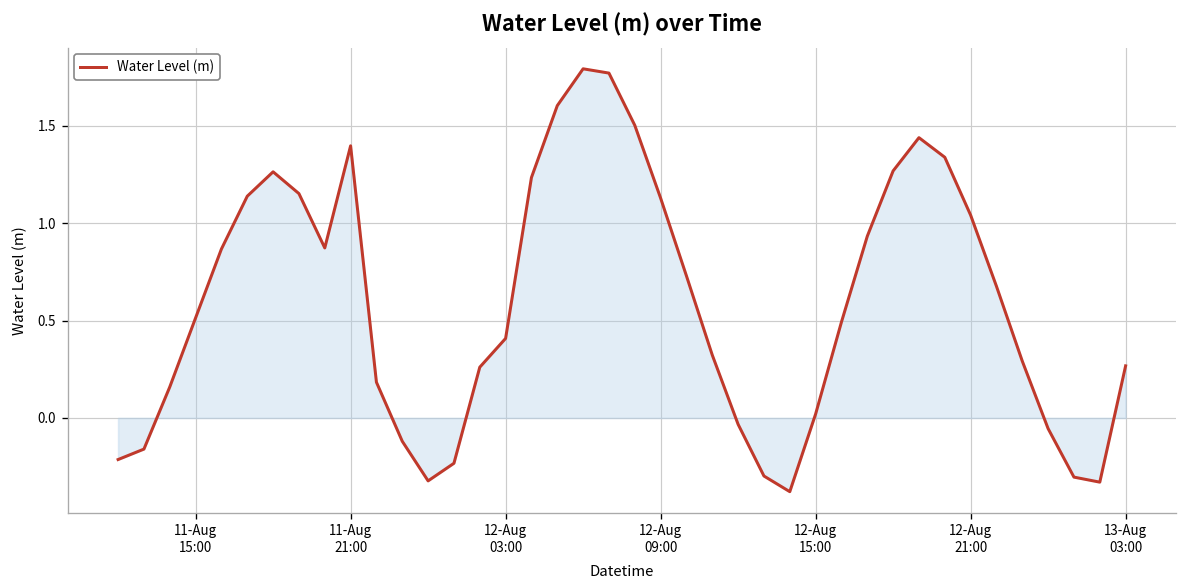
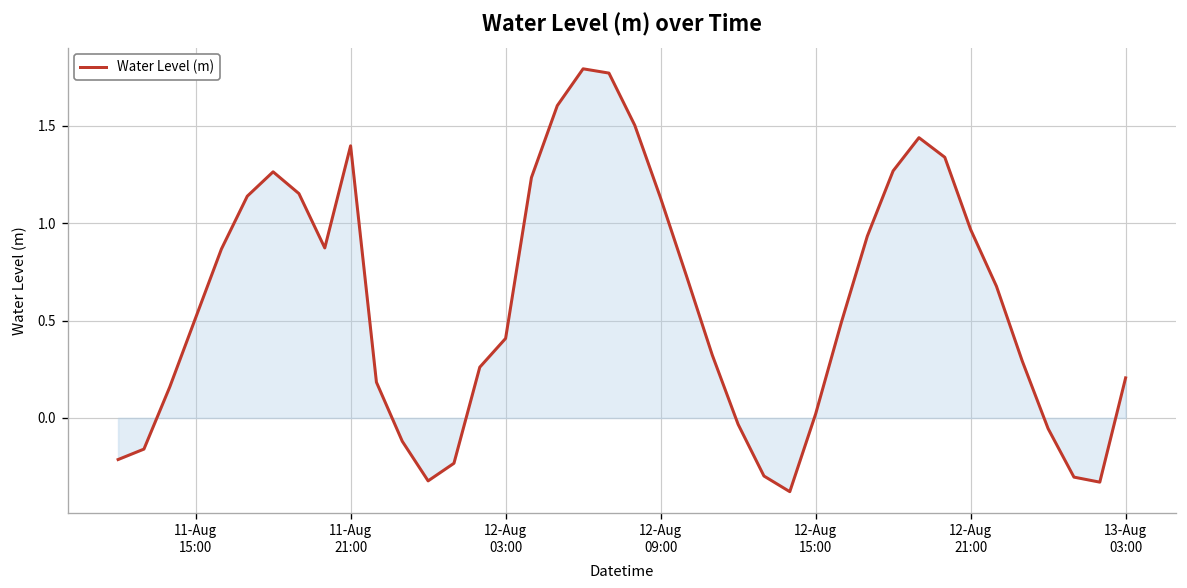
  {
    "Water Level (m)": {
-     "12-Aug 21:00": 1.04,
-     "13-Aug 03:00": 0.27
+     "12-Aug 21:00": 0.97,
+     "13-Aug 03:00": 0.21
    }
  }
